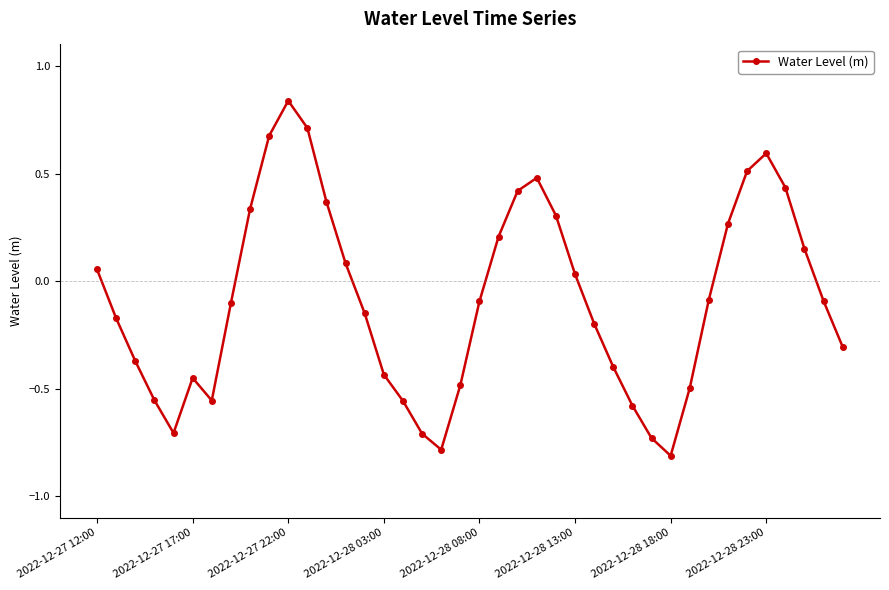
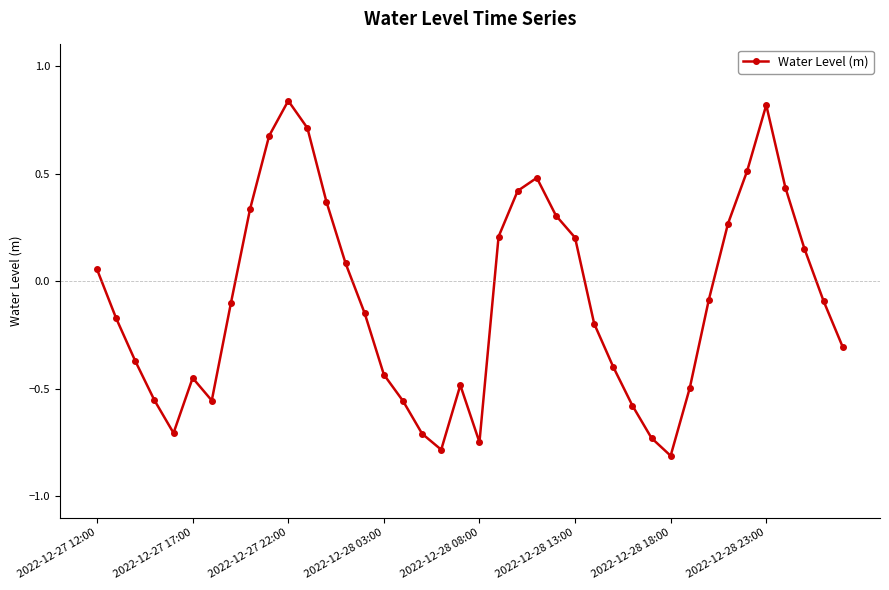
  {
    "2022-12-27 12:00": 0.05,
    "2022-12-27 17:00": -0.45,
    "2022-12-27 22:00": 0.84,
    "2022-12-28 03:00": -0.43,
-   "2022-12-28 08:00": -0.09,
-   "2022-12-28 13:00": 0.03,
+   "2022-12-28 08:00": -0.75,
+   "2022-12-28 13:00": 0.20,
    "2022-12-28 18:00": -0.81,
-   "2022-12-28 23:00": 0.59
+   "2022-12-28 23:00": 0.82
  }
